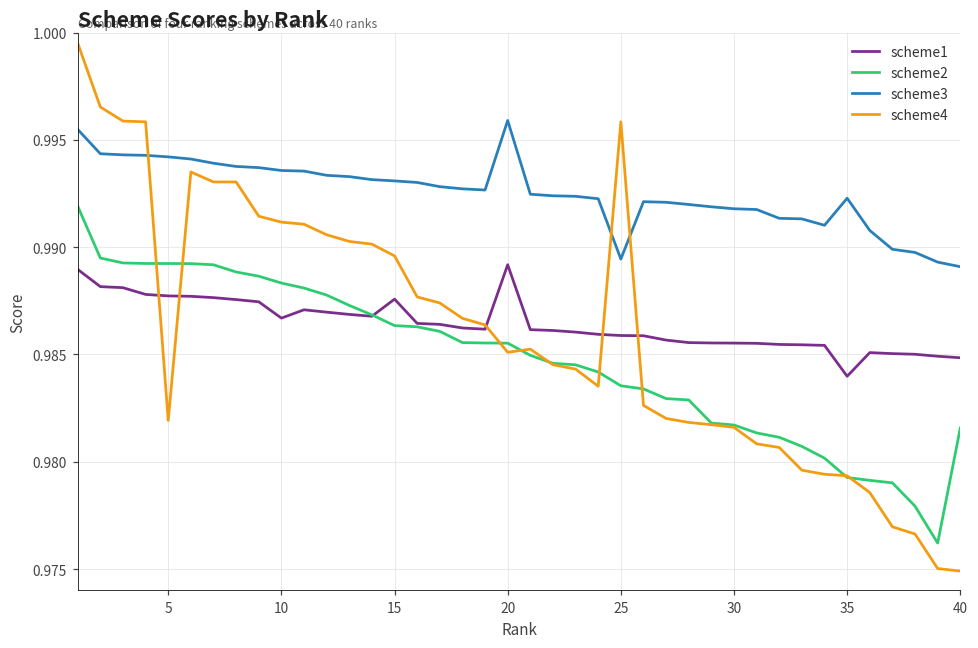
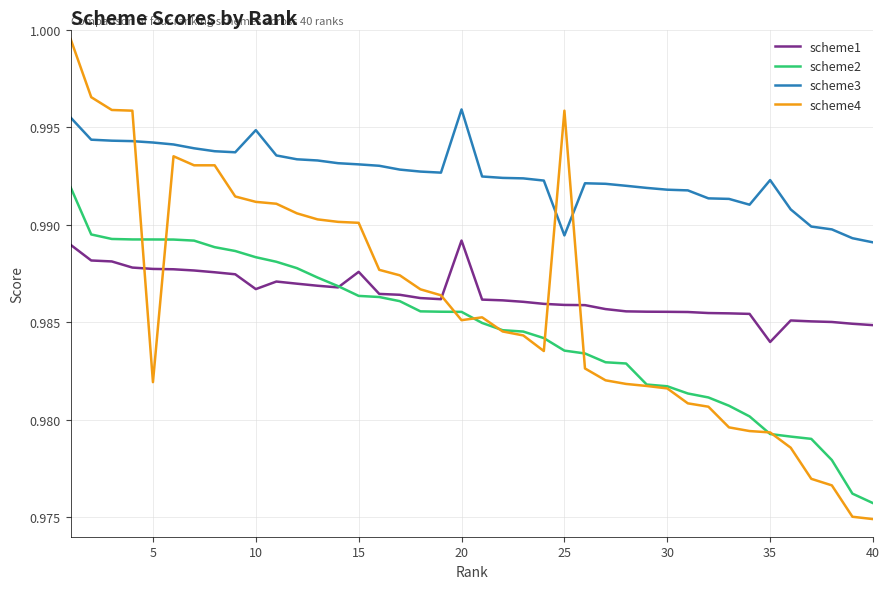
  {
    "scheme1": {
      "5": 0.9877,
      "10": 0.9867,
      "15": 0.9876,
      "20": 0.9892,
      "25": 0.9859,
      "30": 0.9855,
      "35": 0.9840,
      "40": 0.9848
    },
    "scheme2": {
      "5": 0.9892,
      "10": 0.9883,
      "15": 0.9863,
      "20": 0.9855,
      "25": 0.9835,
-     "40": 0.9816
+     "40": 0.9757
    },
    "scheme3": {
      "5": 0.9942,
-     "10": 0.9936,
+     "10": 0.9948,
      "15": 0.9931,
      "20": 0.9959,
      "25": 0.9894,
      "30": 0.9918,
      "35": 0.9923,
      "40": 0.9891
    },
    "scheme4": {
      "5": 0.9819,
      "10": 0.9912,
-     "15": 0.9896,
+     "15": 0.9901,
      "20": 0.9851,
      "25": 0.9958,
      "40": 0.9749
    }
  }
